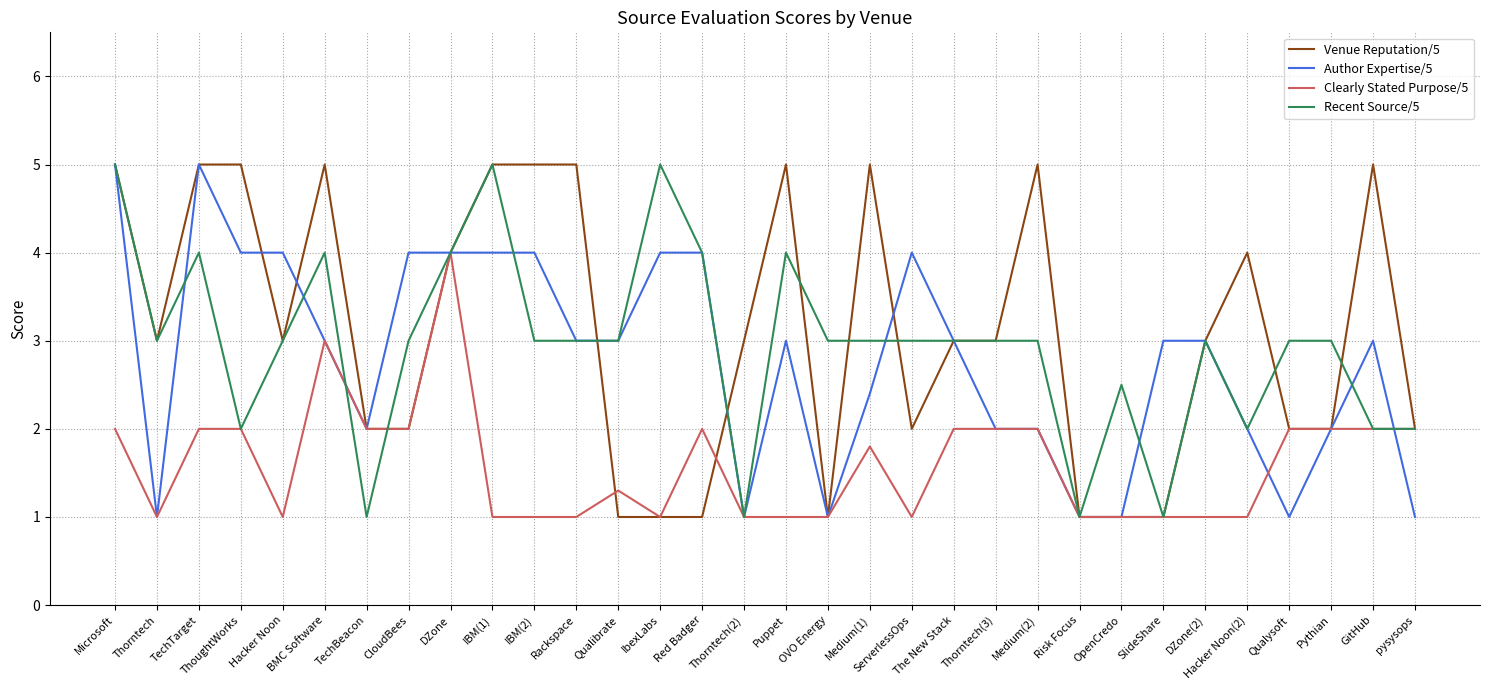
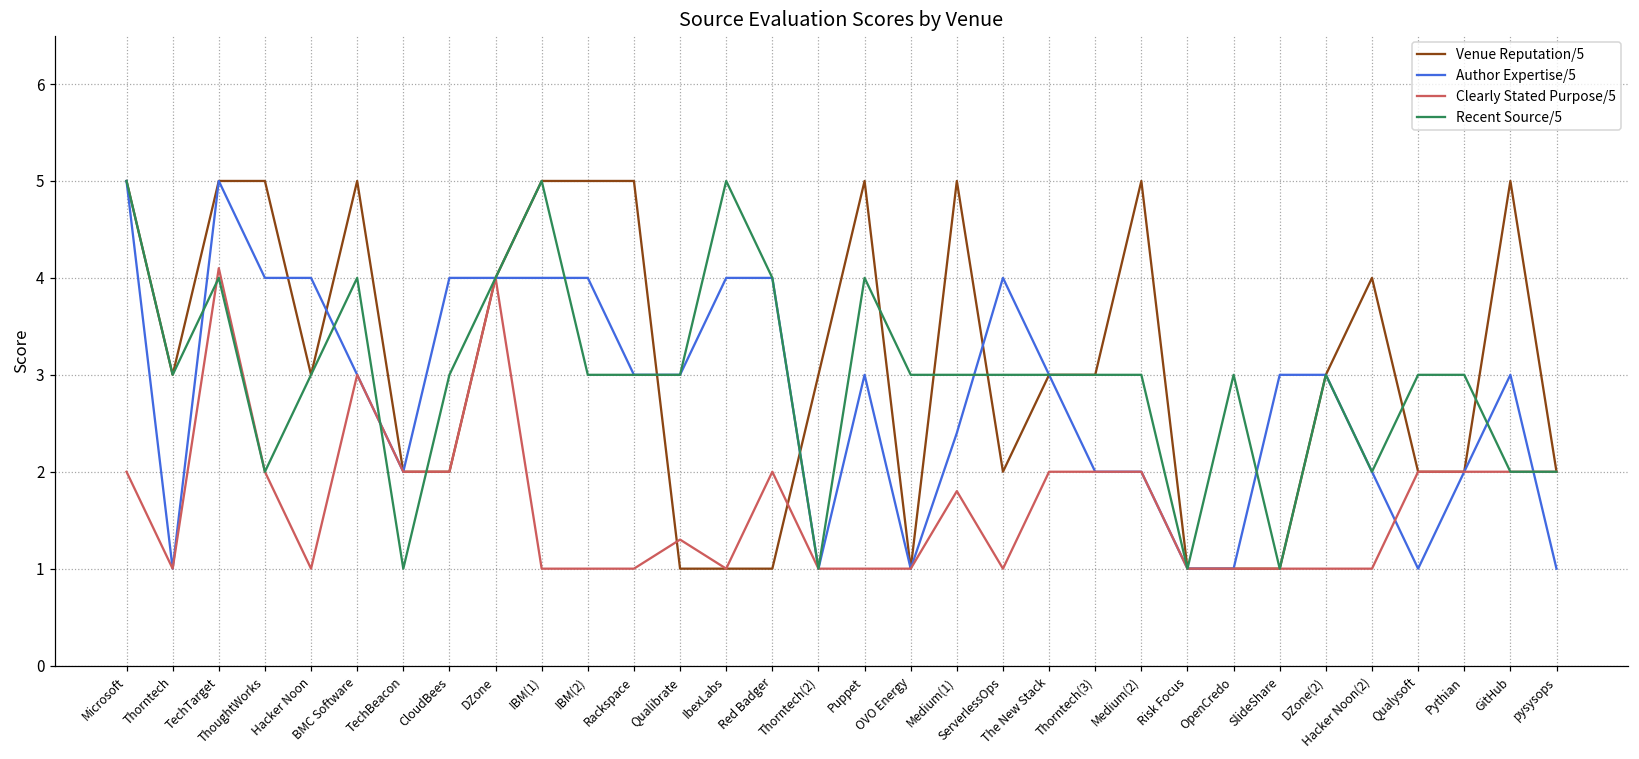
  {
    "Venue Reputation/5": {
      "ThoughtWorks": 5.0,
      "BMC Software": 5.0,
      "IBM(2)": 5.0,
      "Rackspace": 5.0,
      "Qualibrate": 1.0,
      "Red Badger": 1.0,
      "Thorntech(2)": 3.0,
      "Puppet": 5.0,
      "Medium(1)": 5.0,
      "ServerlessOps": 2.0,
      "Medium(2)": 5.0,
      "Hacker Noon(2)": 4.0,
      "GitHub": 5.0
    },
    "Author Expertise/5": {
      "ThoughtWorks": 4.0,
      "Hacker Noon": 4.0,
      "CloudBees": 4.0,
      "IBM(1)": 4.0,
      "IBM(2)": 4.0,
      "IbexLabs": 4.0,
      "Puppet": 3.0,
      "Medium(1)": 2.4,
      "ServerlessOps": 4.0,
      "SlideShare": 3.0,
      "Qualysoft": 1.0,
      "GitHub": 3.0,
      "pysysops": 1.0
    },
    "Clearly Stated Purpose/5": {
      "Microsoft": 2.0,
-     "TechTarget": 2.0,
+     "TechTarget": 4.1,
      "Hacker Noon": 1.0,
      "IBM(1)": 1.0,
      "IBM(2)": 1.0,
      "Rackspace": 1.0,
      "Qualibrate": 1.3,
      "Red Badger": 2.0,
      "Puppet": 1.0,
      "Medium(1)": 1.8,
      "ServerlessOps": 1.0,
      "The New Stack": 2.0,
      "DZone(2)": 1.0,
      "Hacker Noon(2)": 1.0
    },
    "Recent Source/5": {
      "TechTarget": 4.0,
      "BMC Software": 4.0,
      "TechBeacon": 1.0,
      "CloudBees": 3.0,
      "IBM(2)": 3.0,
      "IbexLabs": 5.0,
      "Puppet": 4.0,
      "OVO Energy": 3.0,
      "Medium(1)": 3.0,
      "ServerlessOps": 3.0,
      "Medium(2)": 3.0,
-     "OpenCredo": 2.5,
+     "OpenCredo": 3.0,
      "Qualysoft": 3.0,
      "Pythian": 3.0
    }
  }
